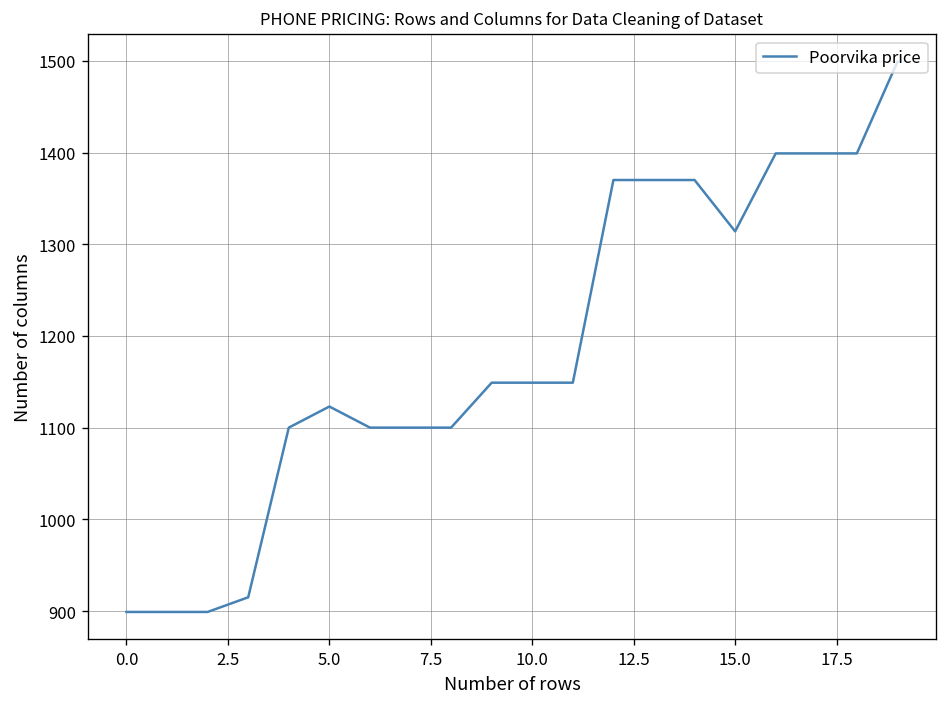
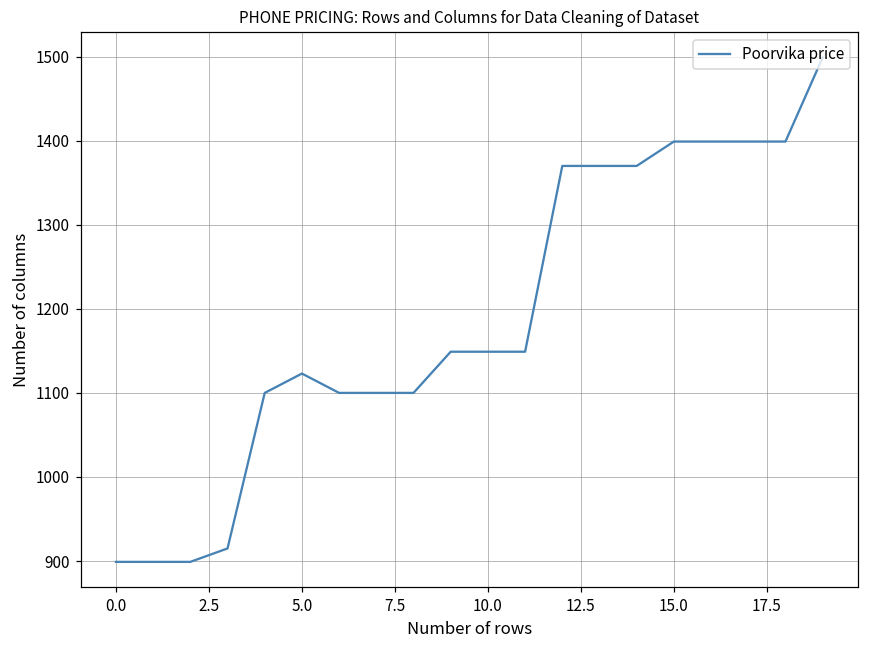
  {
    "0.0": 900,
    "5.0": 1120,
    "10.0": 1150,
-   "15.0": 1310
+   "15.0": 1400
  }
